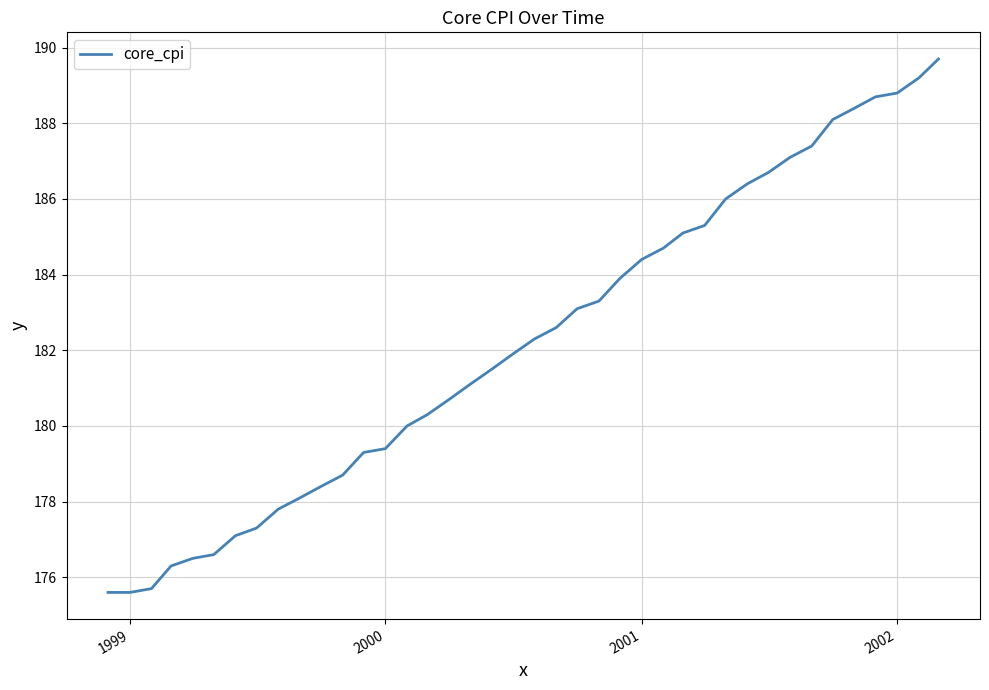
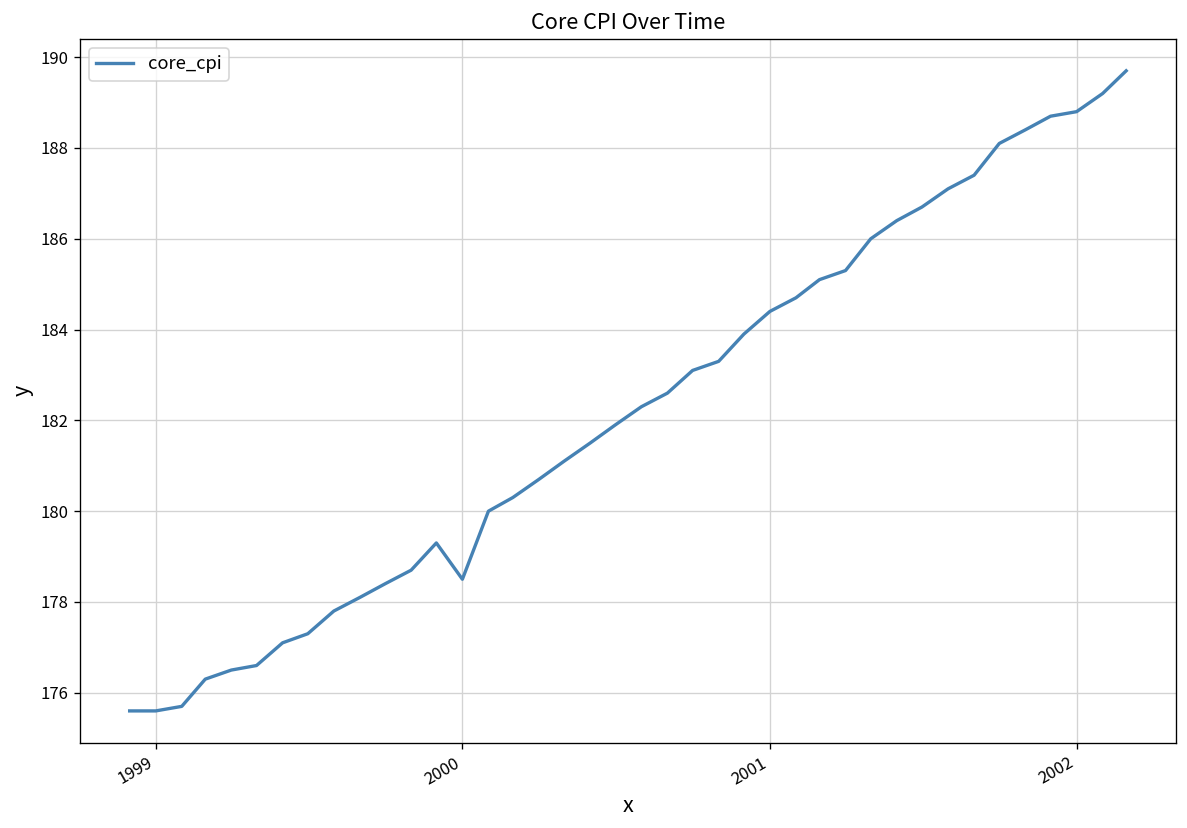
  {
    "1999": 175.6,
-   "2000": 179.4,
+   "2000": 178.5,
    "2001": 184.4,
    "2002": 188.8
  }
